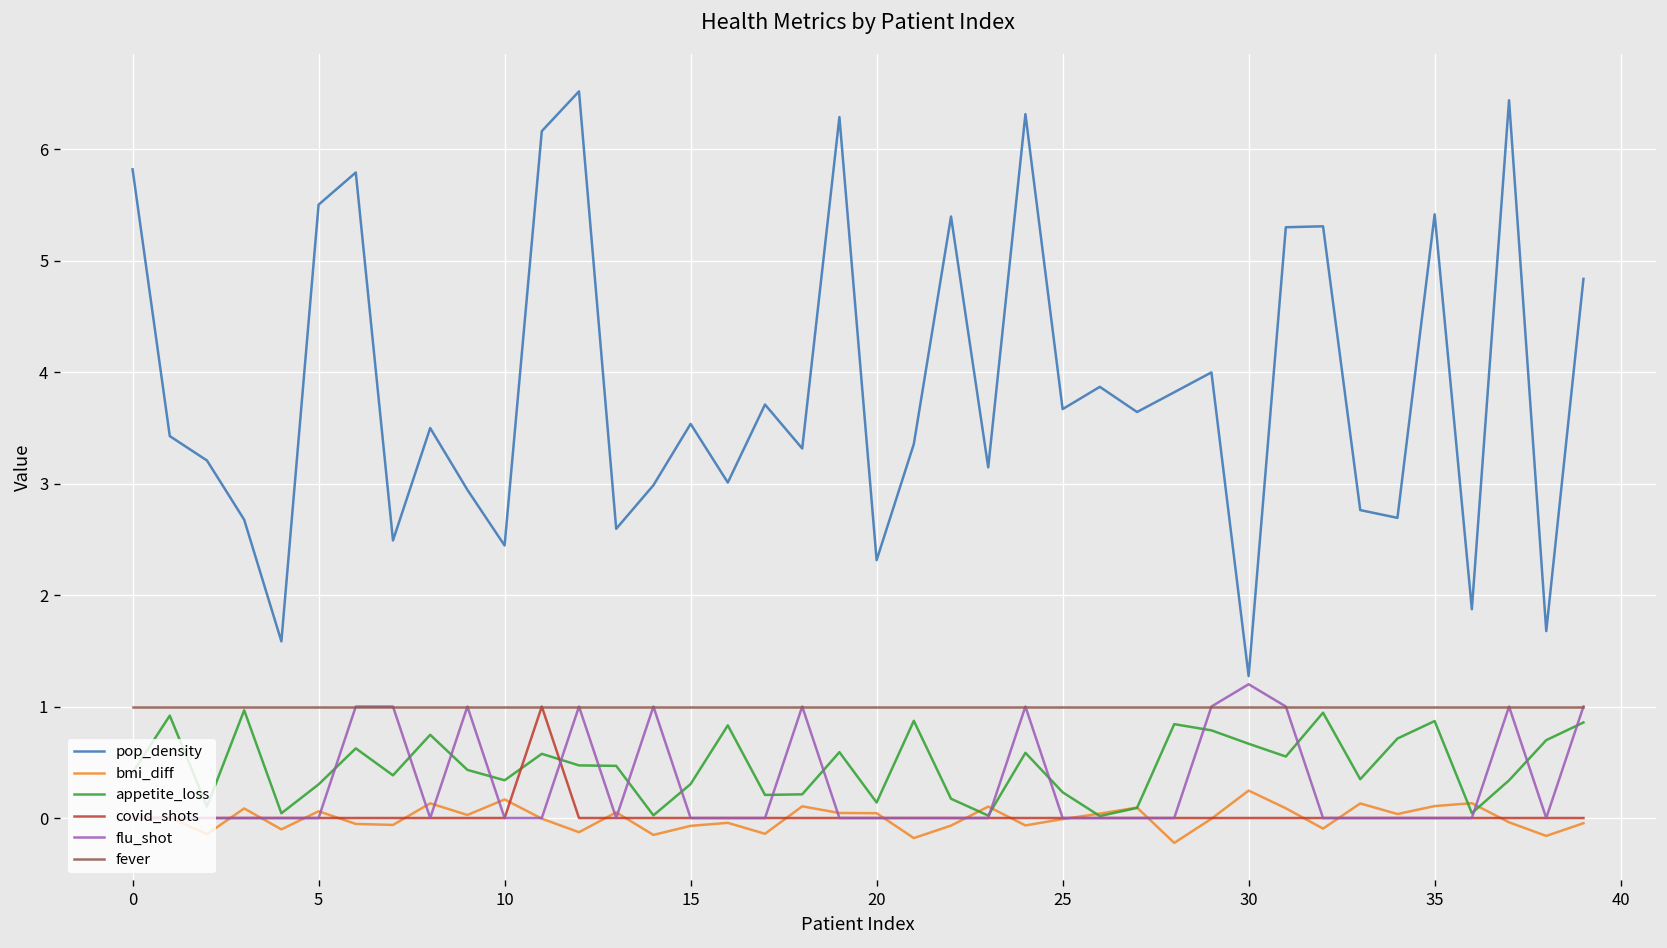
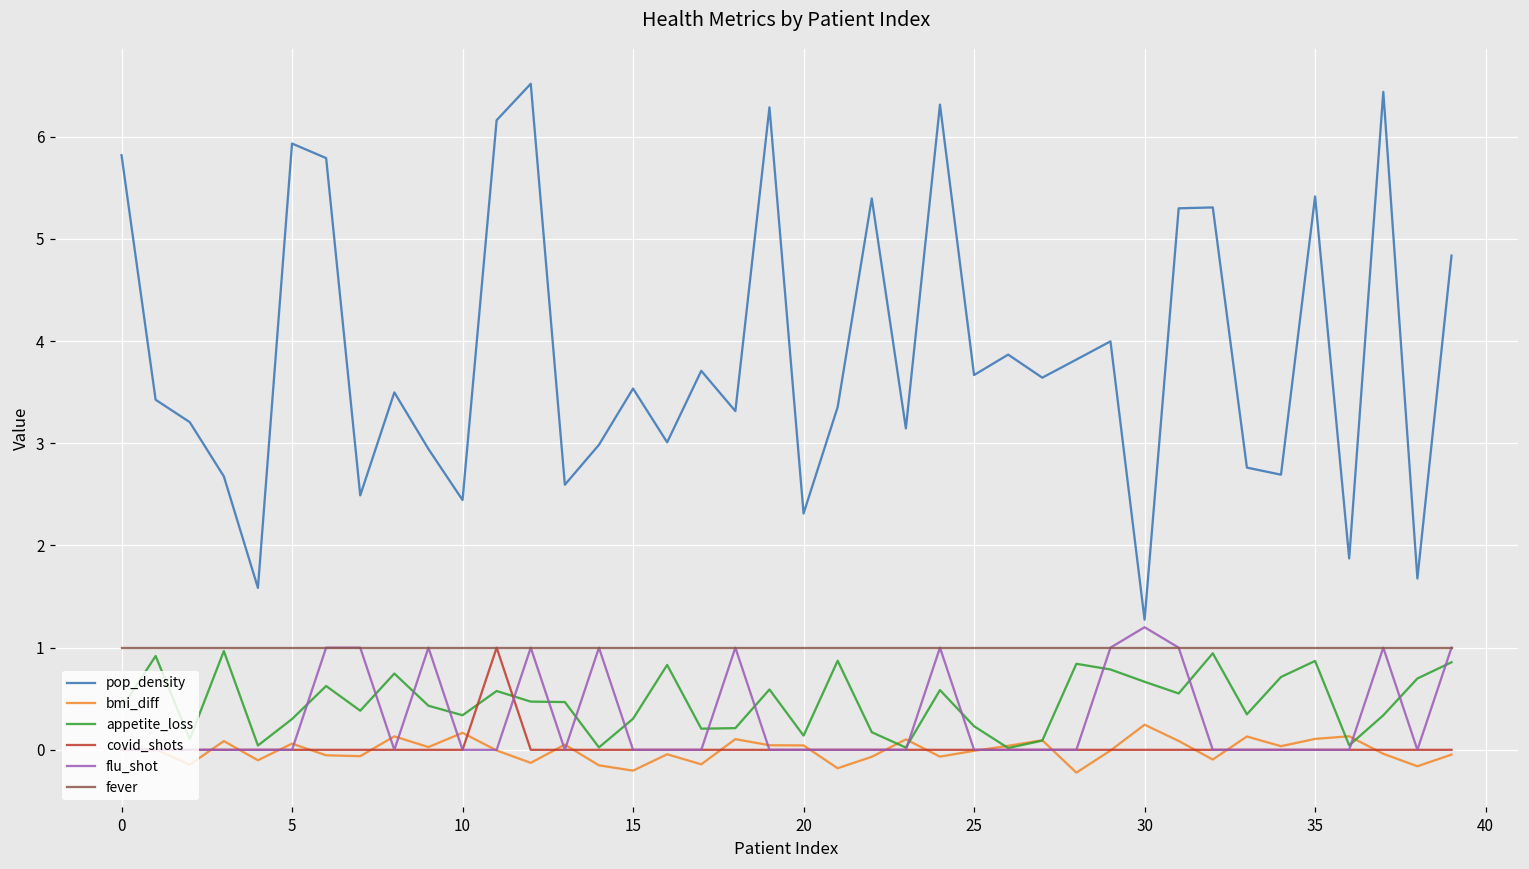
  {
    "pop_density": {
      "0": 5.8,
-     "5": 5.5,
+     "5": 5.9,
      "10": 2.4,
      "15": 3.5,
      "20": 2.3,
      "25": 3.7,
      "30": 1.3,
      "35": 5.4
    },
    "bmi_diff": {
      "5": 0.1,
      "10": 0.2,
-     "15": -0.1,
+     "15": -0.2,
      "20": 0.0,
      "30": 0.2,
      "35": 0.1
    },
    "appetite_loss": {
      "5": 0.3,
      "10": 0.3,
      "15": 0.3,
      "20": 0.1,
      "25": 0.2,
      "30": 0.7,
      "35": 0.9
    },
    "covid_shots": {
      "30": 0.0
    },
    "flu_shot": {
      "30": 1.2
    },
    "fever": {
      "0": 1.0,
      "5": 1.0,
      "10": 1.0,
      "15": 1.0,
      "20": 1.0,
      "25": 1.0,
      "30": 1.0,
      "35": 1.0
    }
  }
